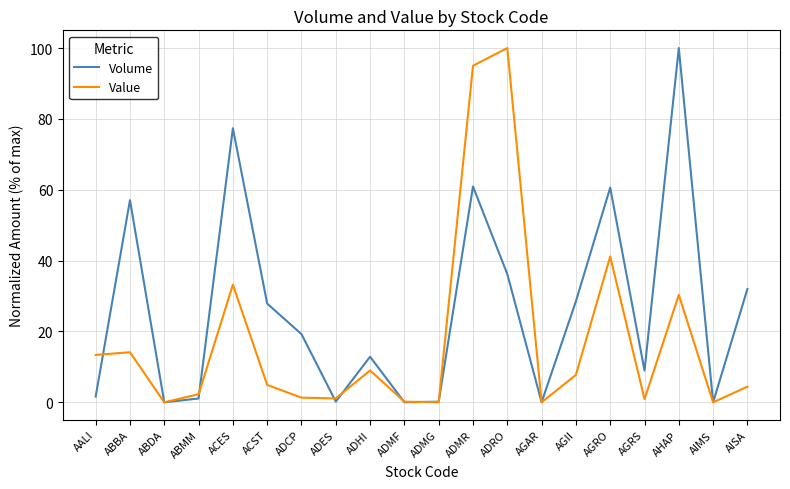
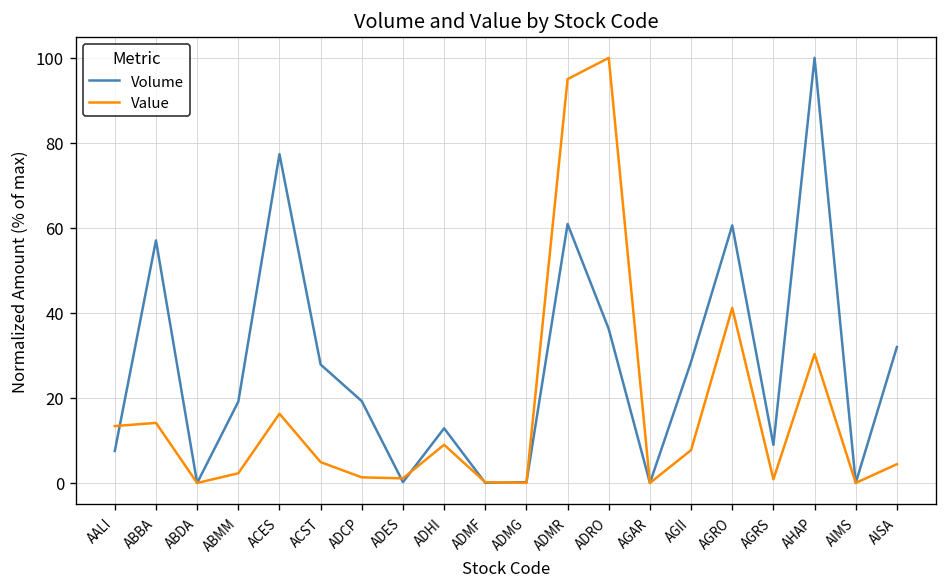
  {
    "Volume": {
-     "AALI": 2,
+     "AALI": 8,
      "ABBA": 57,
-     "ABMM": 1,
+     "ABMM": 19,
      "ACES": 77,
      "ACST": 28,
      "ADCP": 19,
      "ADES": 0,
      "ADHI": 13,
      "ADMR": 61,
      "ADRO": 36,
      "AGII": 29,
      "AGRO": 61,
      "AGRS": 9,
      "AHAP": 100,
      "AISA": 32
    },
    "Value": {
      "AALI": 13,
      "ABBA": 14,
      "ABMM": 2,
-     "ACES": 33,
+     "ACES": 16,
      "ACST": 5,
      "ADCP": 1,
      "ADES": 1,
      "ADHI": 9,
      "ADMR": 95,
      "ADRO": 100,
      "AGII": 8,
      "AGRO": 41,
      "AGRS": 1,
      "AHAP": 30,
      "AISA": 4
    }
  }
